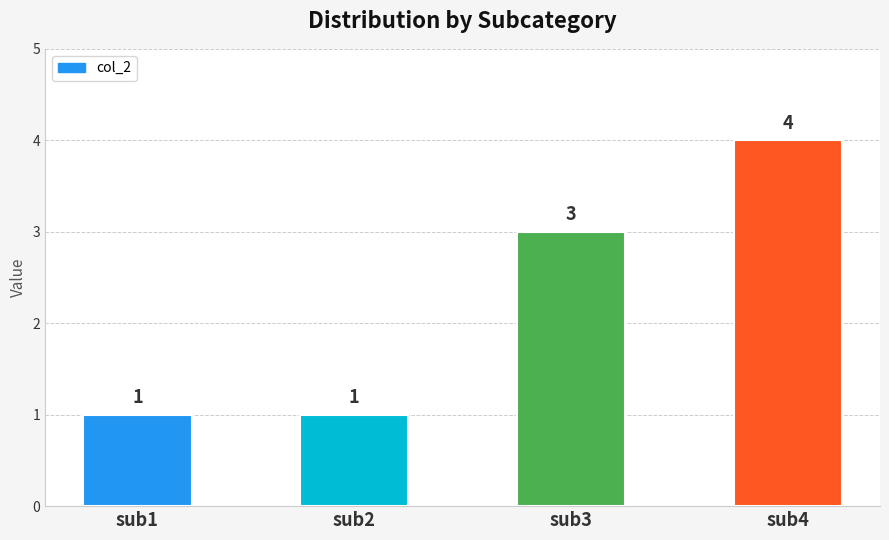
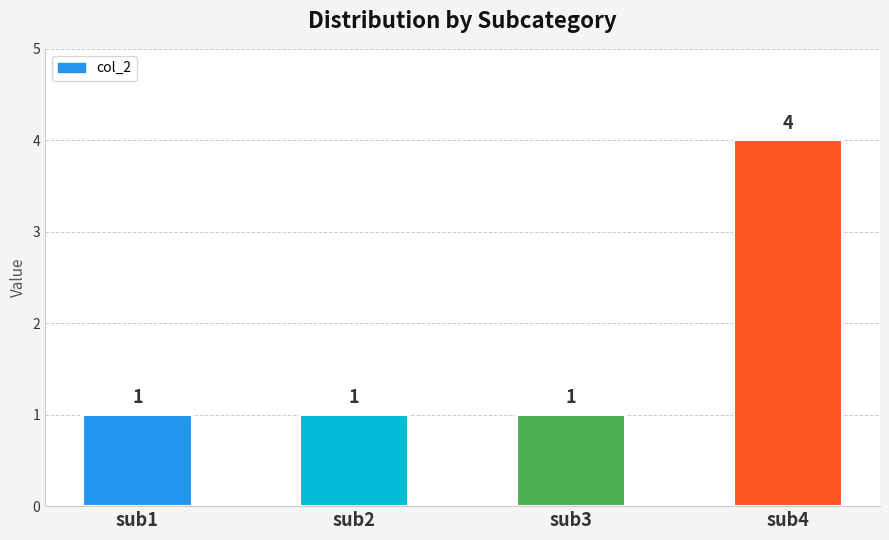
  {
    "sub1": 1,
    "sub2": 1,
-   "sub3": 3,
+   "sub3": 1,
    "sub4": 4
  }
